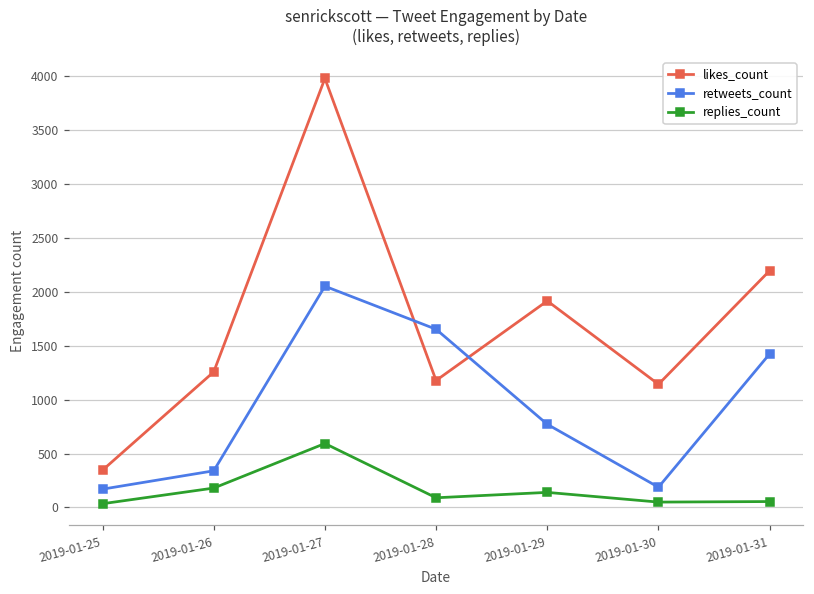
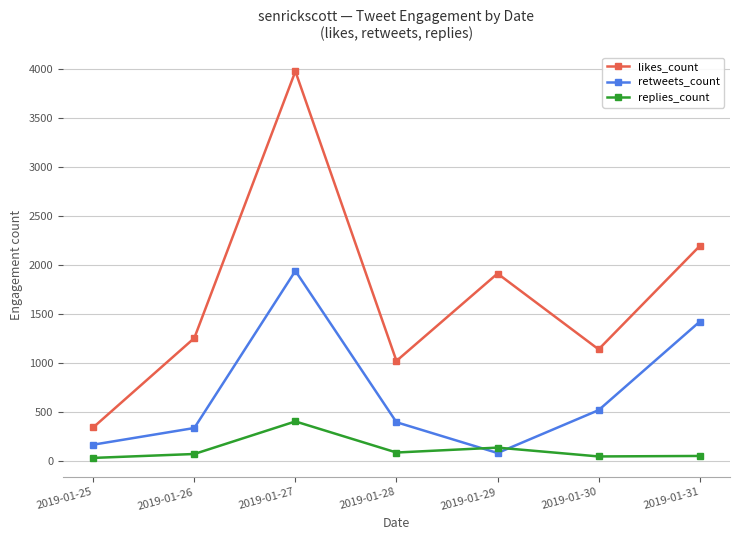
  {
    "likes_count": {
      "2019-01-25": 300,
      "2019-01-26": 1300,
      "2019-01-27": 4000,
-     "2019-01-28": 1200,
+     "2019-01-28": 1000,
      "2019-01-29": 1900,
      "2019-01-30": 1100,
      "2019-01-31": 2200
    },
    "retweets_count": {
      "2019-01-25": 200,
      "2019-01-26": 300,
-     "2019-01-27": 2100,
-     "2019-01-28": 1700,
-     "2019-01-29": 800,
-     "2019-01-30": 200,
+     "2019-01-27": 1900,
+     "2019-01-28": 400,
+     "2019-01-29": 100,
+     "2019-01-30": 500,
      "2019-01-31": 1400
    },
    "replies_count": {
      "2019-01-25": 0,
-     "2019-01-26": 200,
-     "2019-01-27": 600,
+     "2019-01-26": 100,
+     "2019-01-27": 400,
      "2019-01-28": 100,
      "2019-01-29": 100,
      "2019-01-30": 100,
      "2019-01-31": 100
    }
  }
